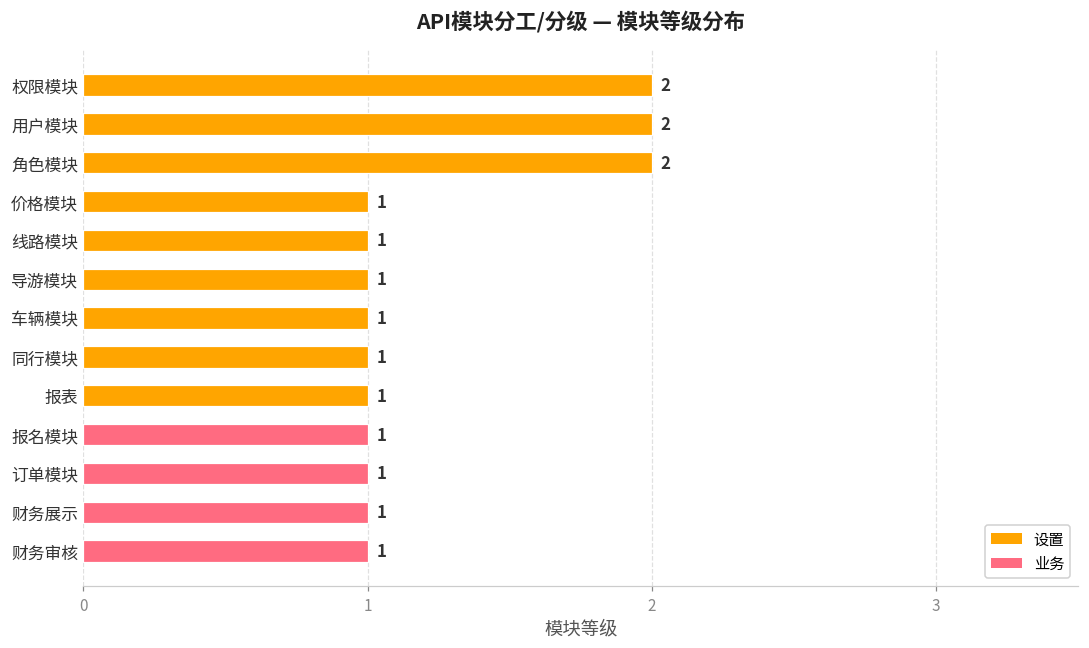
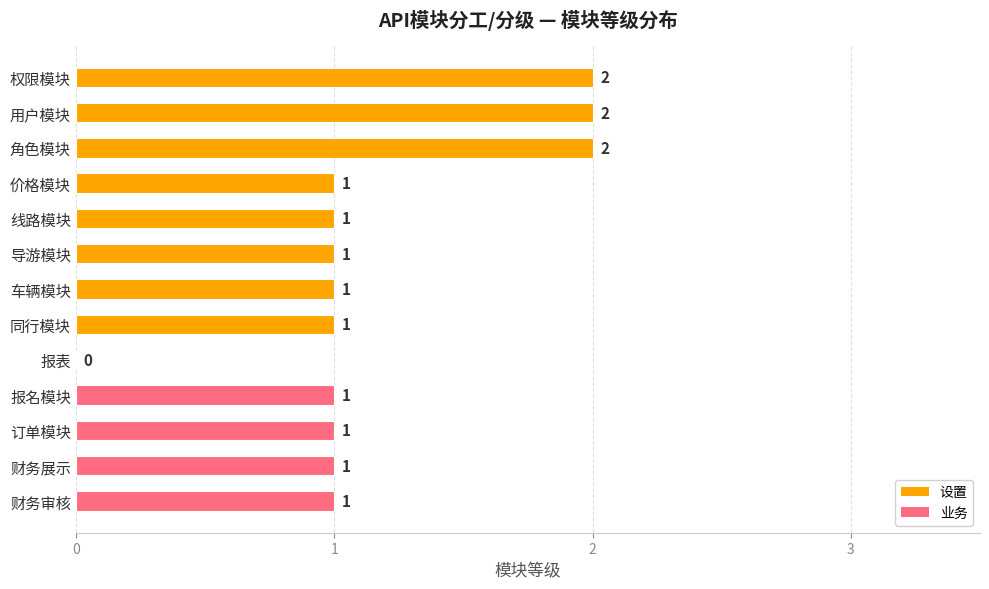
  {
    "权限模块": 2,
    "用户模块": 2,
    "角色模块": 2,
    "价格模块": 1,
    "线路模块": 1,
    "导游模块": 1,
    "车辆模块": 1,
    "同行模块": 1,
-   "报表": 1,
+   "报表": 0,
    "报名模块": 1,
    "订单模块": 1,
    "财务展示": 1,
    "财务审核": 1
  }
